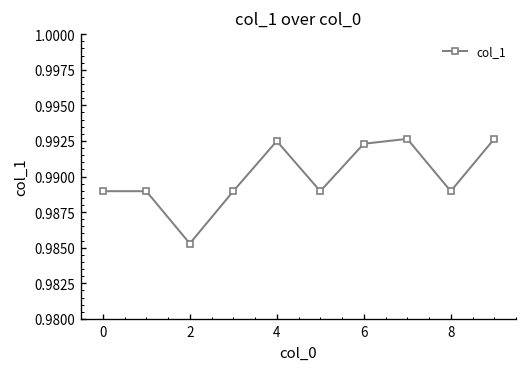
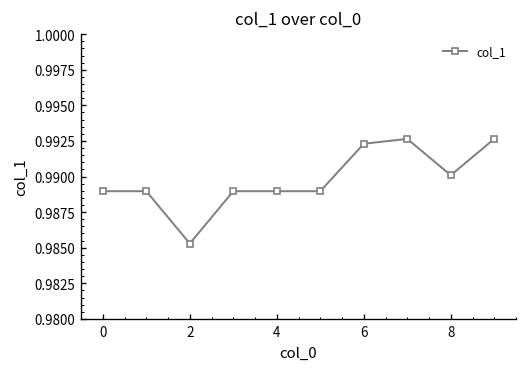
  {
    "0": 0.9890,
    "2": 0.9853,
-   "4": 0.9925,
+   "4": 0.9890,
    "6": 0.9923,
-   "8": 0.9890
+   "8": 0.9901
  }
